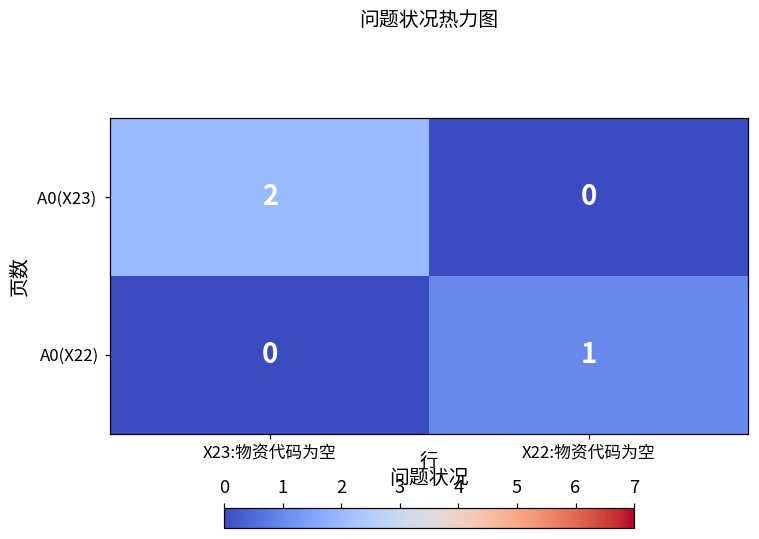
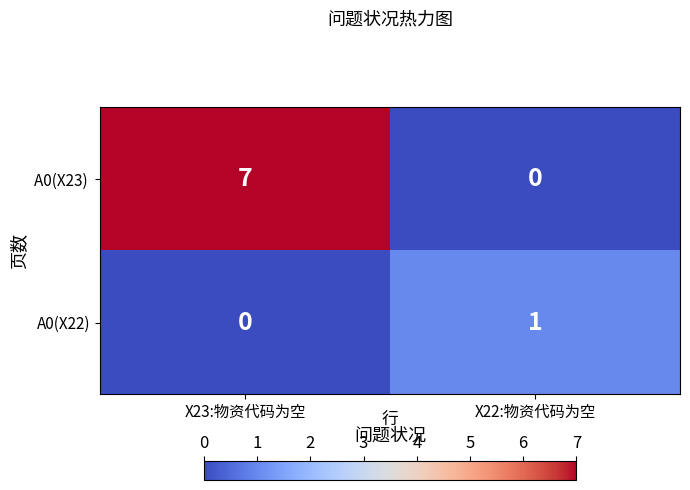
  {
    "A0(X23)": {
-     "X23:物资代码为空": 2,
+     "X23:物资代码为空": 7,
      "X22:物资代码为空": 0
    },
    "A0(X22)": {
      "X23:物资代码为空": 0,
      "X22:物资代码为空": 1
    }
  }
